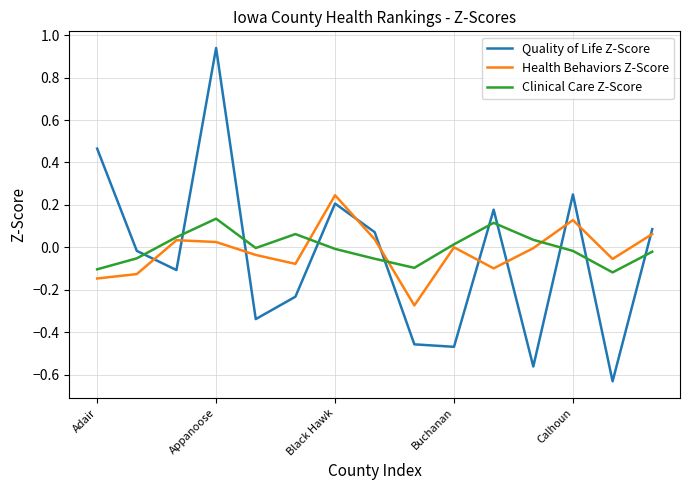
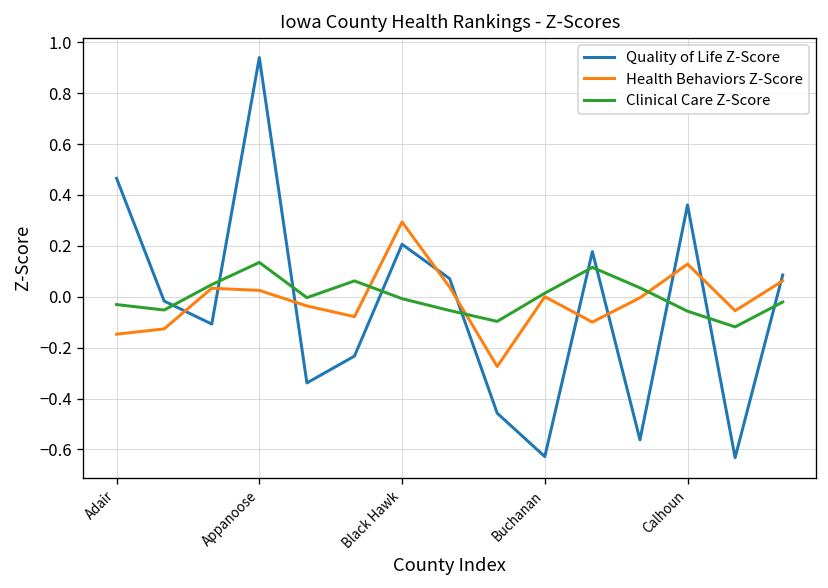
  {
    "Quality of Life Z-Score": {
      "Adair": 0.47,
      "Appanoose": 0.94,
      "Black Hawk": 0.21,
-     "Buchanan": -0.47,
-     "Calhoun": 0.25
+     "Buchanan": -0.63,
+     "Calhoun": 0.36
    },
    "Health Behaviors Z-Score": {
      "Adair": -0.15,
      "Appanoose": 0.02,
-     "Black Hawk": 0.25,
+     "Black Hawk": 0.29,
      "Buchanan": 0.00,
      "Calhoun": 0.13
    },
    "Clinical Care Z-Score": {
-     "Adair": -0.10,
+     "Adair": -0.03,
      "Appanoose": 0.13,
      "Black Hawk": -0.01,
      "Buchanan": 0.01,
-     "Calhoun": -0.02
+     "Calhoun": -0.06
    }
  }
